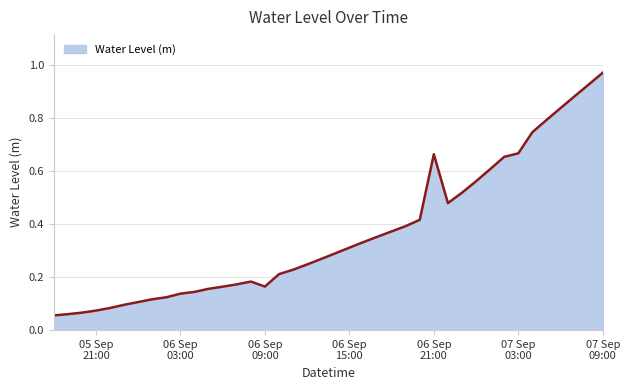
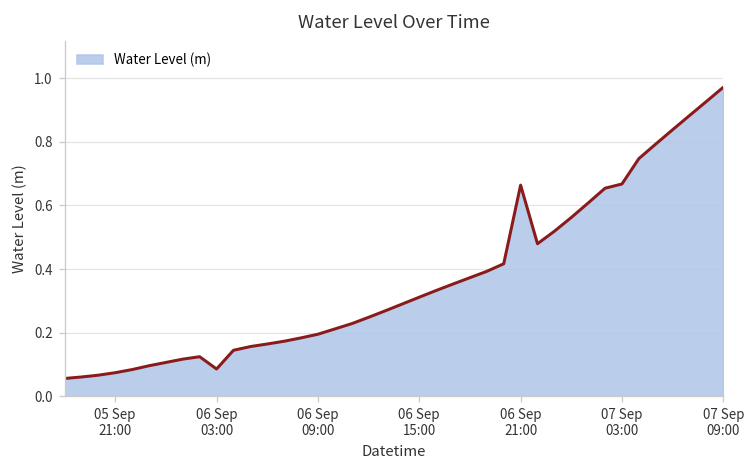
  {
    "05 Sep 21:00": 0.07,
-   "06 Sep 03:00": 0.14,
-   "06 Sep 09:00": 0.16,
+   "06 Sep 03:00": 0.09,
+   "06 Sep 09:00": 0.19,
    "06 Sep 15:00": 0.31,
    "06 Sep 21:00": 0.66,
    "07 Sep 03:00": 0.67,
    "07 Sep 09:00": 0.97
  }
